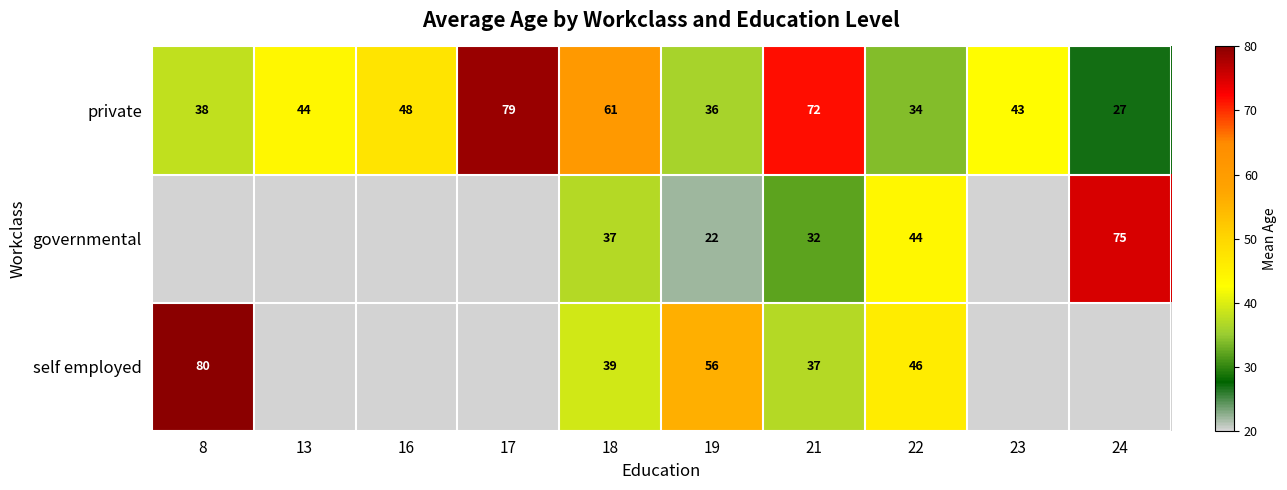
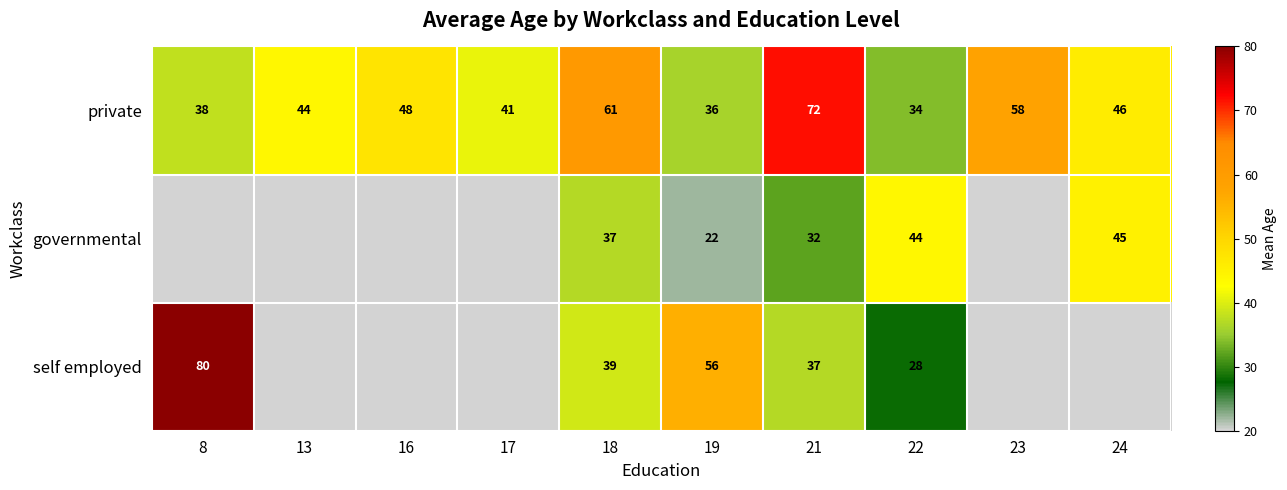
  {
    "private": {
      "8": 38,
      "13": 44,
      "16": 48,
-     "17": 79,
+     "17": 41,
      "18": 61,
      "19": 36,
      "21": 72,
      "22": 34,
-     "23": 43,
-     "24": 27
+     "23": 58,
+     "24": 46
    },
    "governmental": {
      "18": 37,
      "19": 22,
      "21": 32,
      "22": 44,
-     "24": 75
+     "24": 45
    },
    "self employed": {
      "8": 80,
      "18": 39,
      "19": 56,
      "21": 37,
-     "22": 46
+     "22": 28
    }
  }
